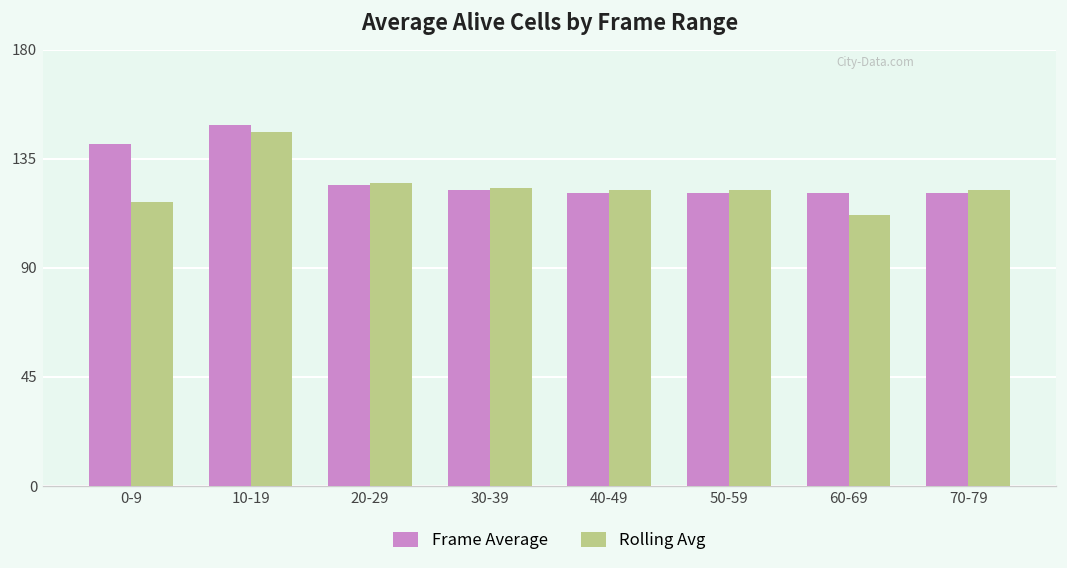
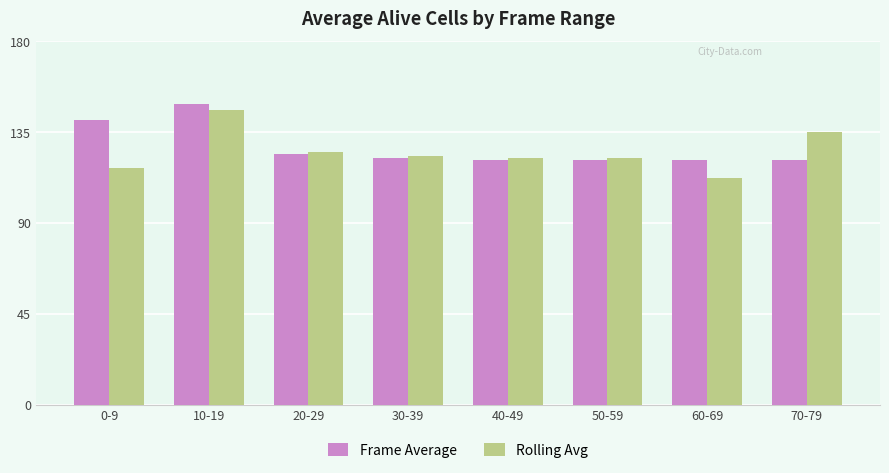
  {
    "Frame Average": {
      "0-9": 141,
      "10-19": 149,
      "20-29": 124,
      "30-39": 122,
      "40-49": 121,
      "50-59": 121,
      "60-69": 121,
      "70-79": 121
    },
    "Rolling Avg": {
      "0-9": 117,
      "10-19": 146,
      "20-29": 125,
      "30-39": 123,
      "40-49": 122,
      "50-59": 122,
      "60-69": 112,
-     "70-79": 122
+     "70-79": 135
    }
  }
